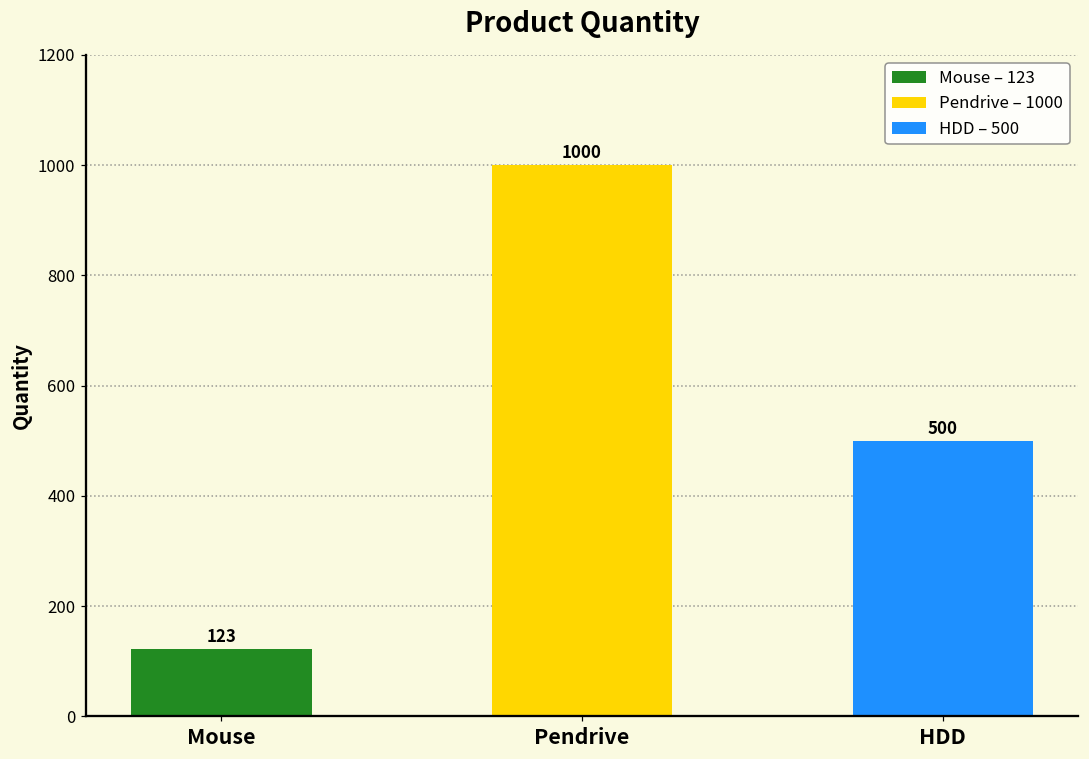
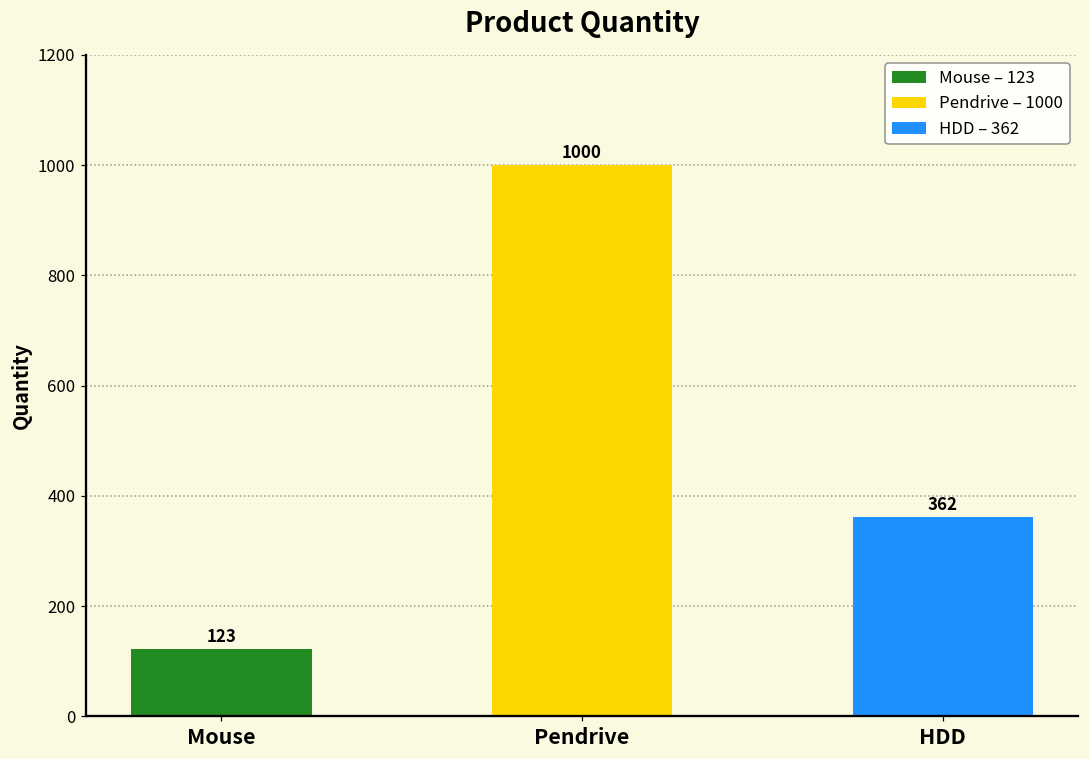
  {
    "Mouse": 123,
    "Pendrive": 1000,
-   "HDD": 500
+   "HDD": 362
  }
